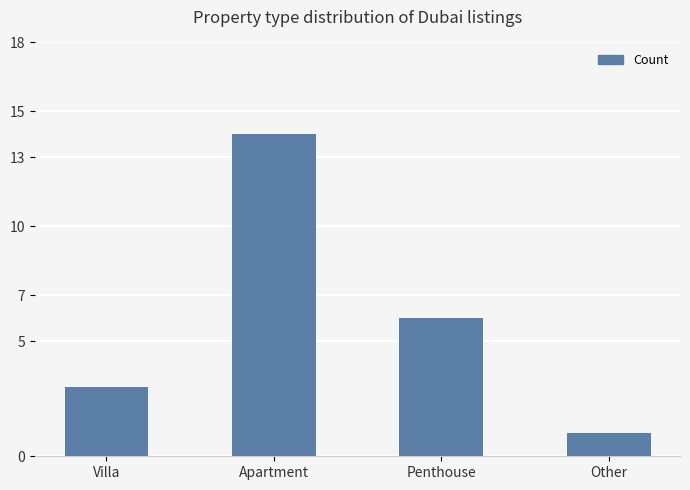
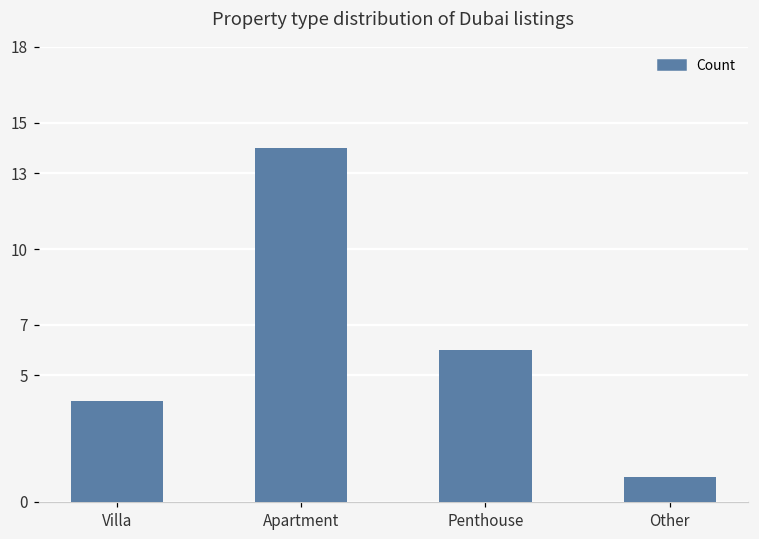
  {
-   "Villa": 3,
+   "Villa": 4,
    "Apartment": 14,
    "Penthouse": 6,
    "Other": 1
  }
